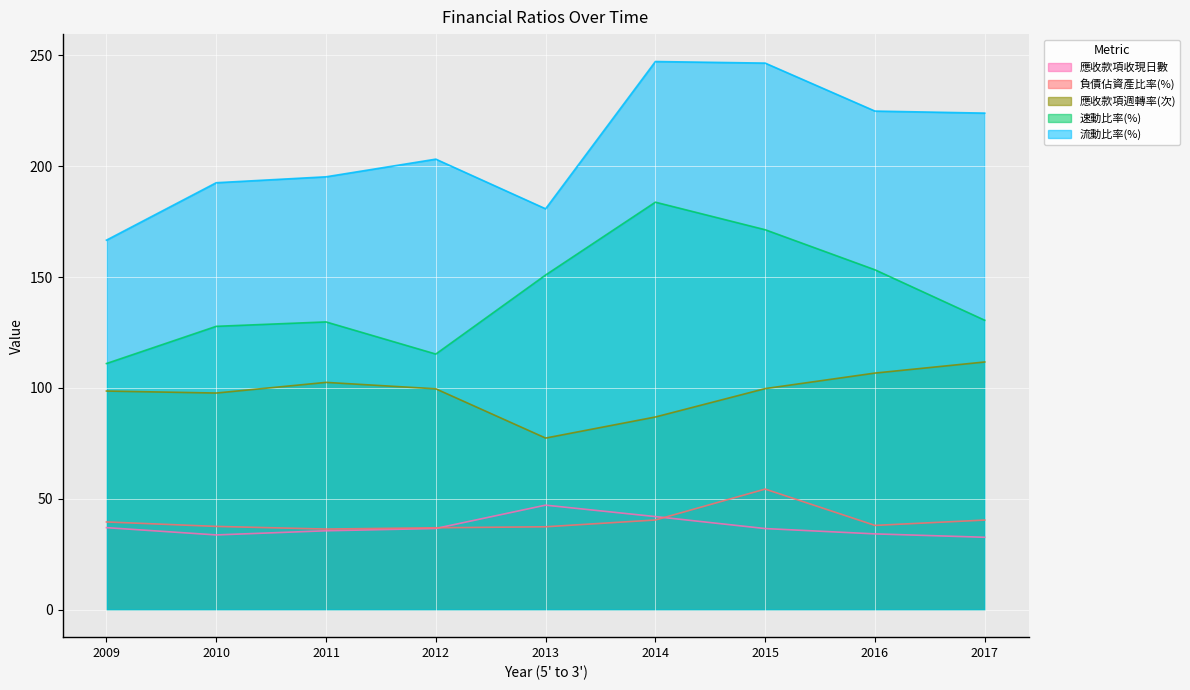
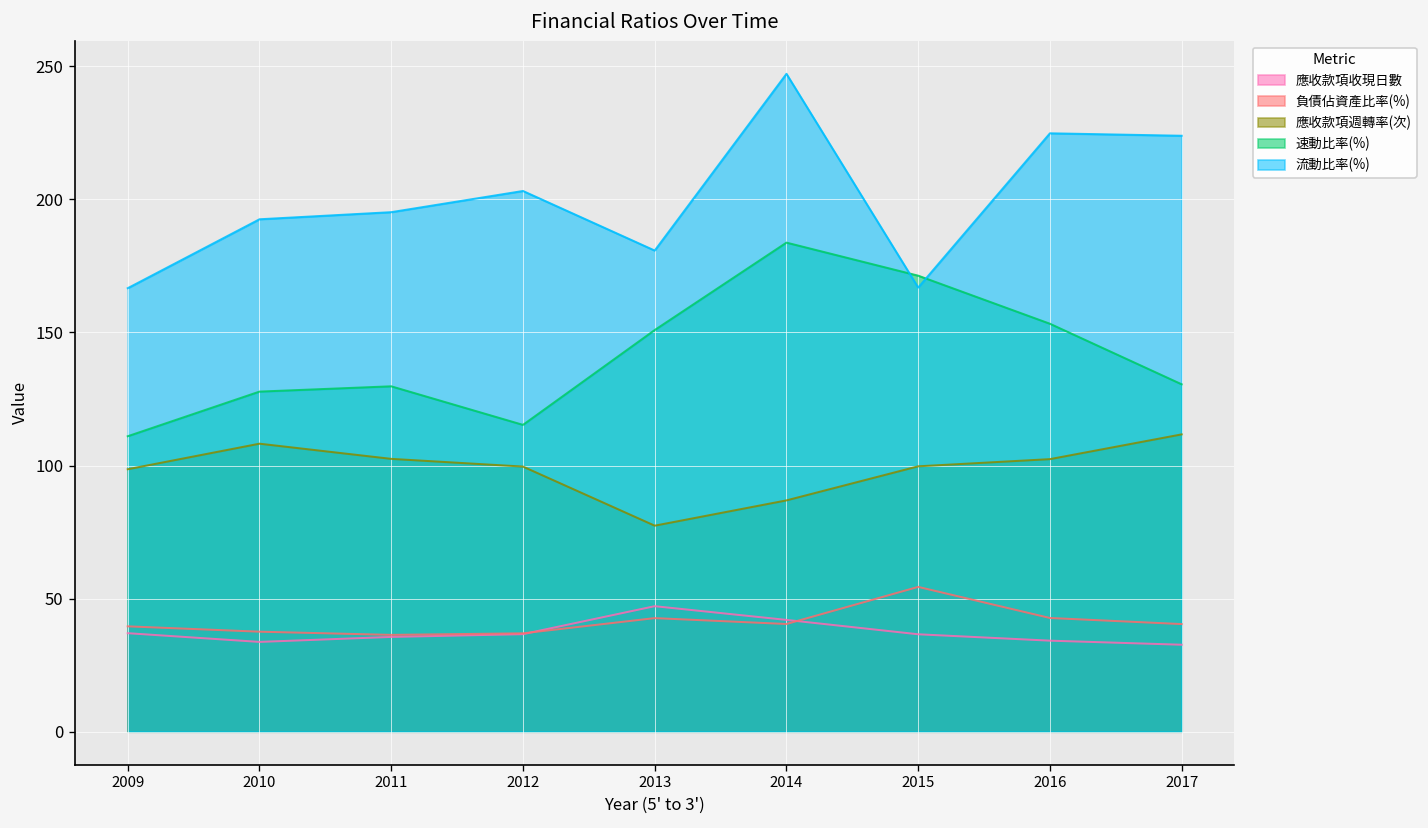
  {
    "應收款項收現日數": {
      "2009": 37,
      "2010": 34,
      "2013": 47,
      "2014": 42,
      "2015": 37,
      "2016": 34,
      "2017": 33
    },
    "負債佔資產比率(%)": {
      "2009": 40,
      "2010": 38,
-     "2013": 37,
+     "2013": 43,
      "2014": 40,
      "2015": 54,
-     "2016": 38,
+     "2016": 43,
      "2017": 40
    },
    "應收款項週轉率(次)": {
      "2009": 99,
-     "2010": 98,
+     "2010": 108,
      "2011": 103,
      "2012": 100,
      "2013": 77,
      "2014": 87,
      "2015": 100,
-     "2016": 107,
+     "2016": 102,
      "2017": 112
    },
    "速動比率(%)": {
      "2009": 111,
      "2010": 128,
      "2011": 130,
      "2012": 115,
      "2013": 151,
      "2014": 184,
      "2015": 171,
      "2016": 153,
      "2017": 131
    },
    "流動比率(%)": {
      "2009": 167,
      "2010": 193,
      "2011": 195,
      "2012": 203,
      "2013": 181,
      "2014": 247,
-     "2015": 246,
+     "2015": 167,
      "2016": 225,
      "2017": 224
    }
  }
